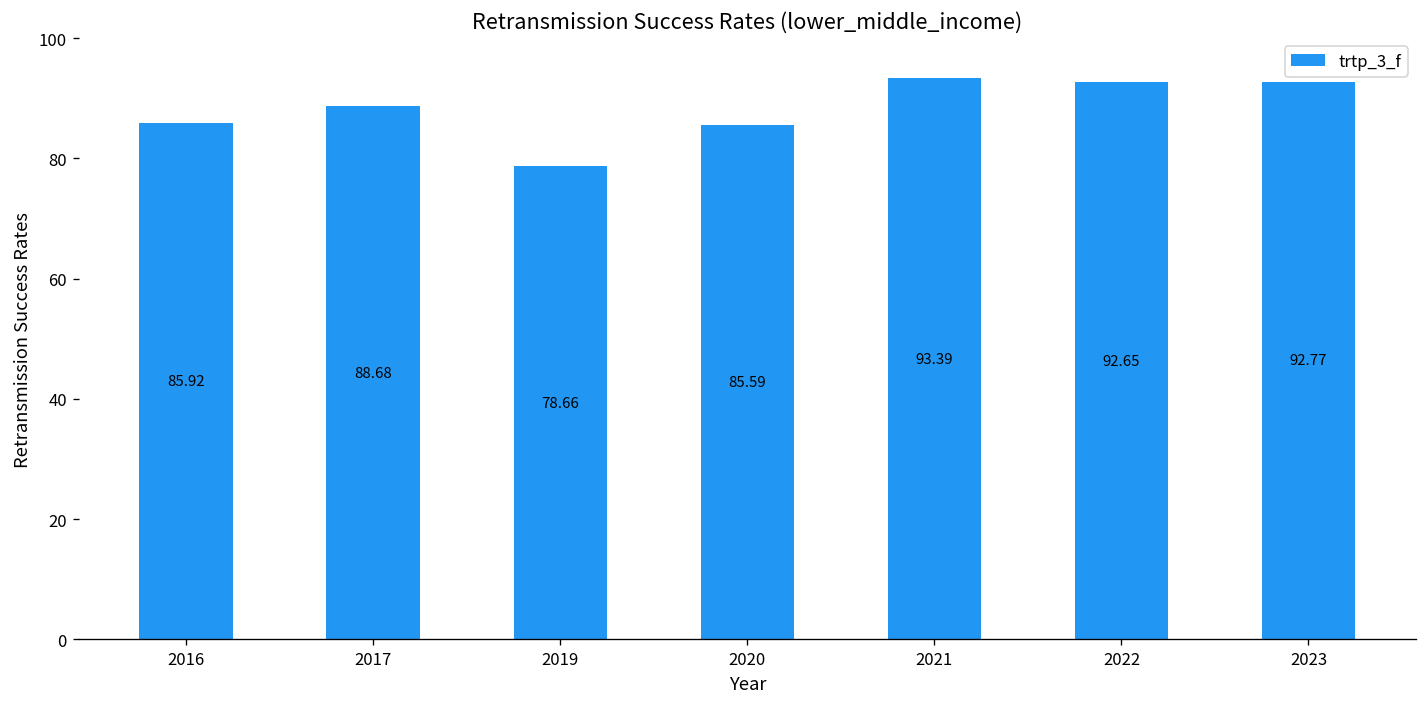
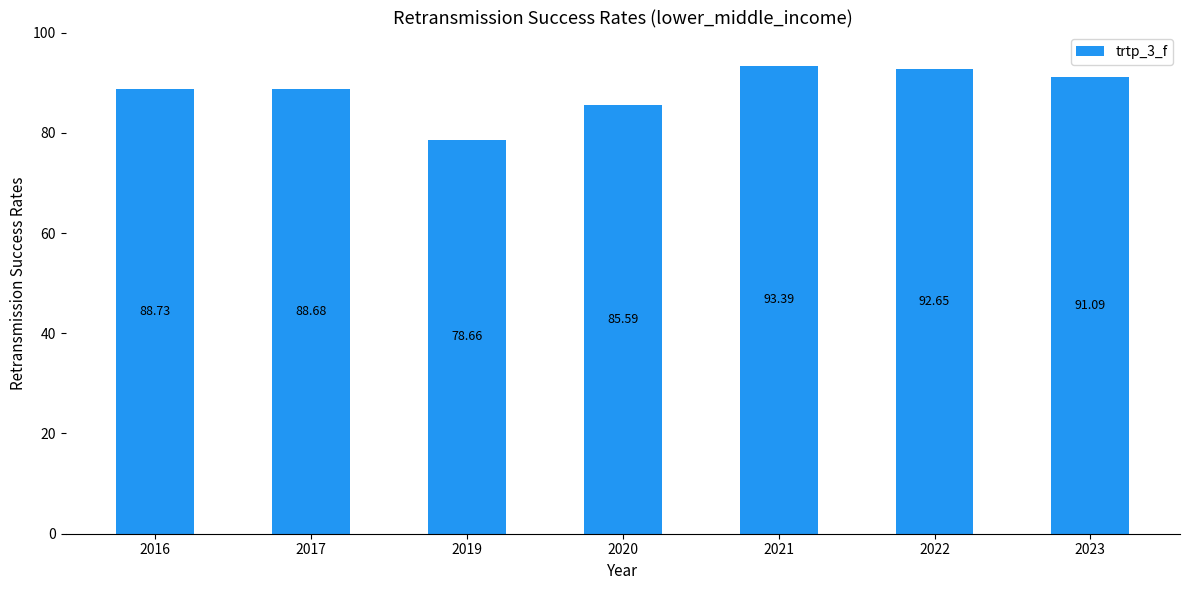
  {
-   "2016": 85.92,
+   "2016": 88.73,
    "2017": 88.68,
    "2019": 78.66,
    "2020": 85.59,
    "2021": 93.39,
    "2022": 92.65,
-   "2023": 92.77
+   "2023": 91.09
  }
